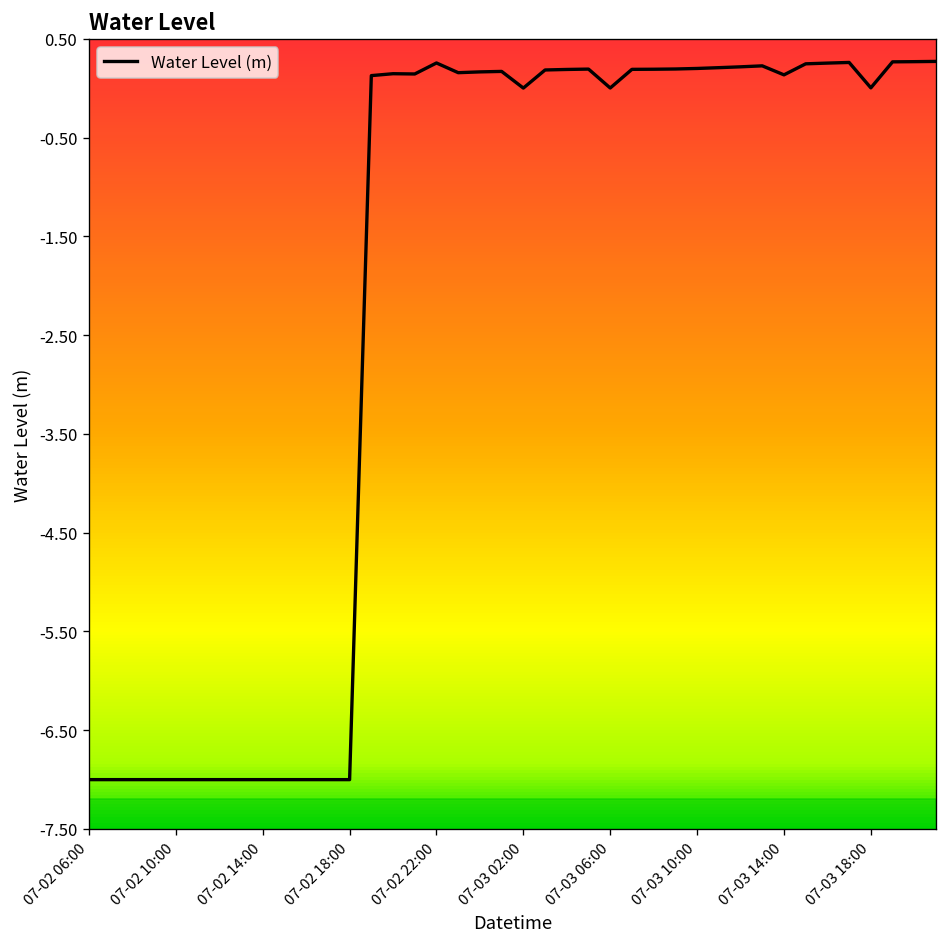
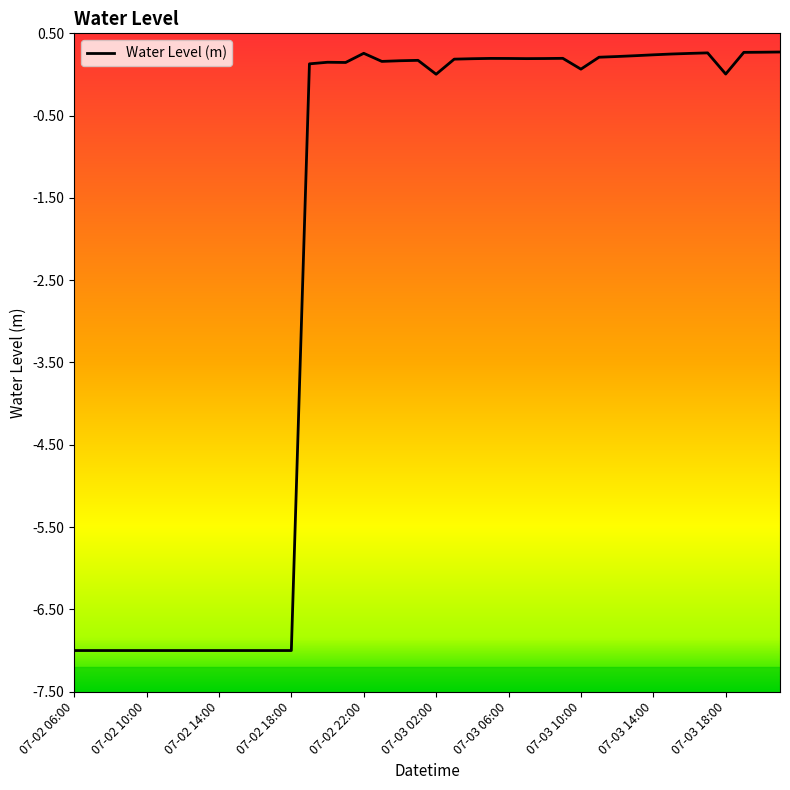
  {
    "07-02 06:00": -7.0,
    "07-02 10:00": -7.0,
    "07-02 14:00": -7.0,
    "07-02 18:00": -7.0,
    "07-02 22:00": 0.3,
    "07-03 02:00": 0.0,
-   "07-03 06:00": 0.0,
-   "07-03 10:00": 0.2,
-   "07-03 14:00": 0.1,
+   "07-03 06:00": 0.2,
+   "07-03 10:00": 0.1,
+   "07-03 14:00": 0.2,
    "07-03 18:00": 0.0
  }
